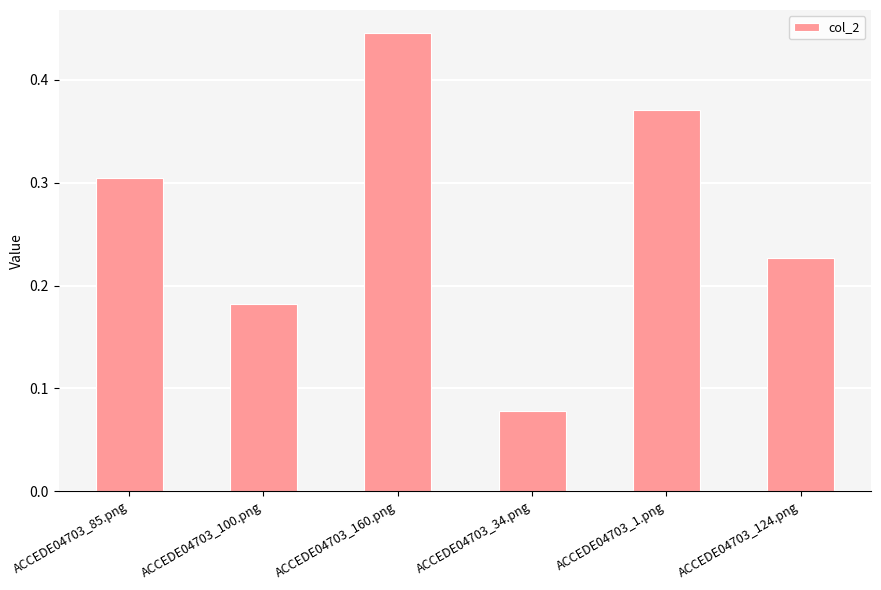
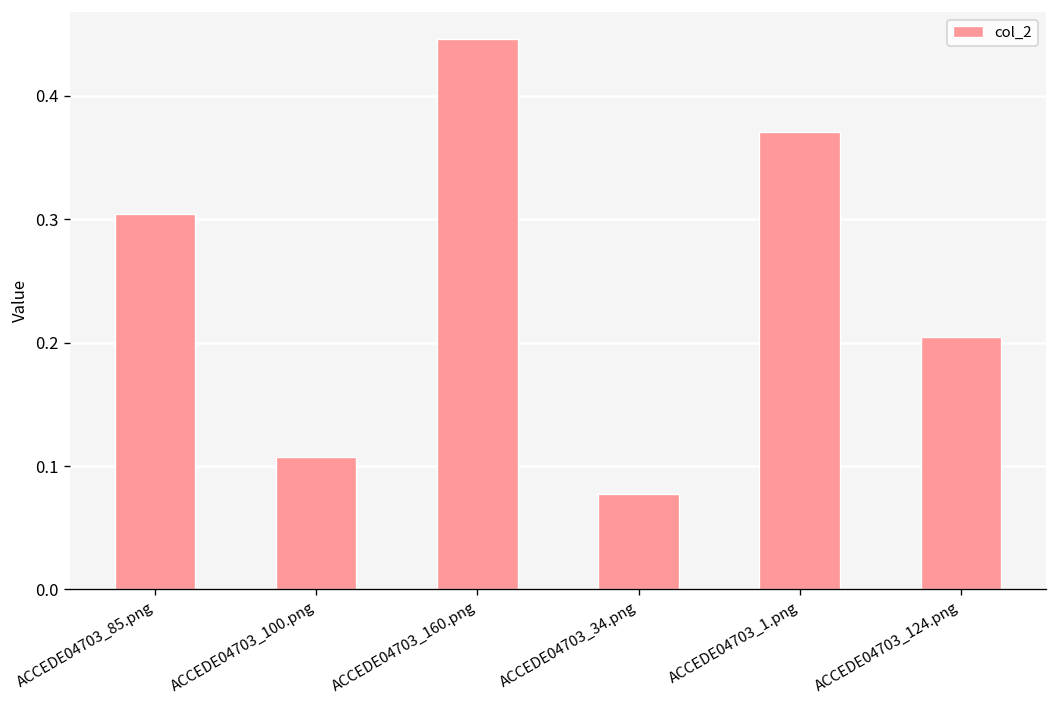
  {
    "ACCEDE04703_85.png": 0.305,
-   "ACCEDE04703_100.png": 0.182,
+   "ACCEDE04703_100.png": 0.107,
    "ACCEDE04703_160.png": 0.446,
    "ACCEDE04703_34.png": 0.078,
    "ACCEDE04703_1.png": 0.370,
-   "ACCEDE04703_124.png": 0.227
+   "ACCEDE04703_124.png": 0.204
  }
